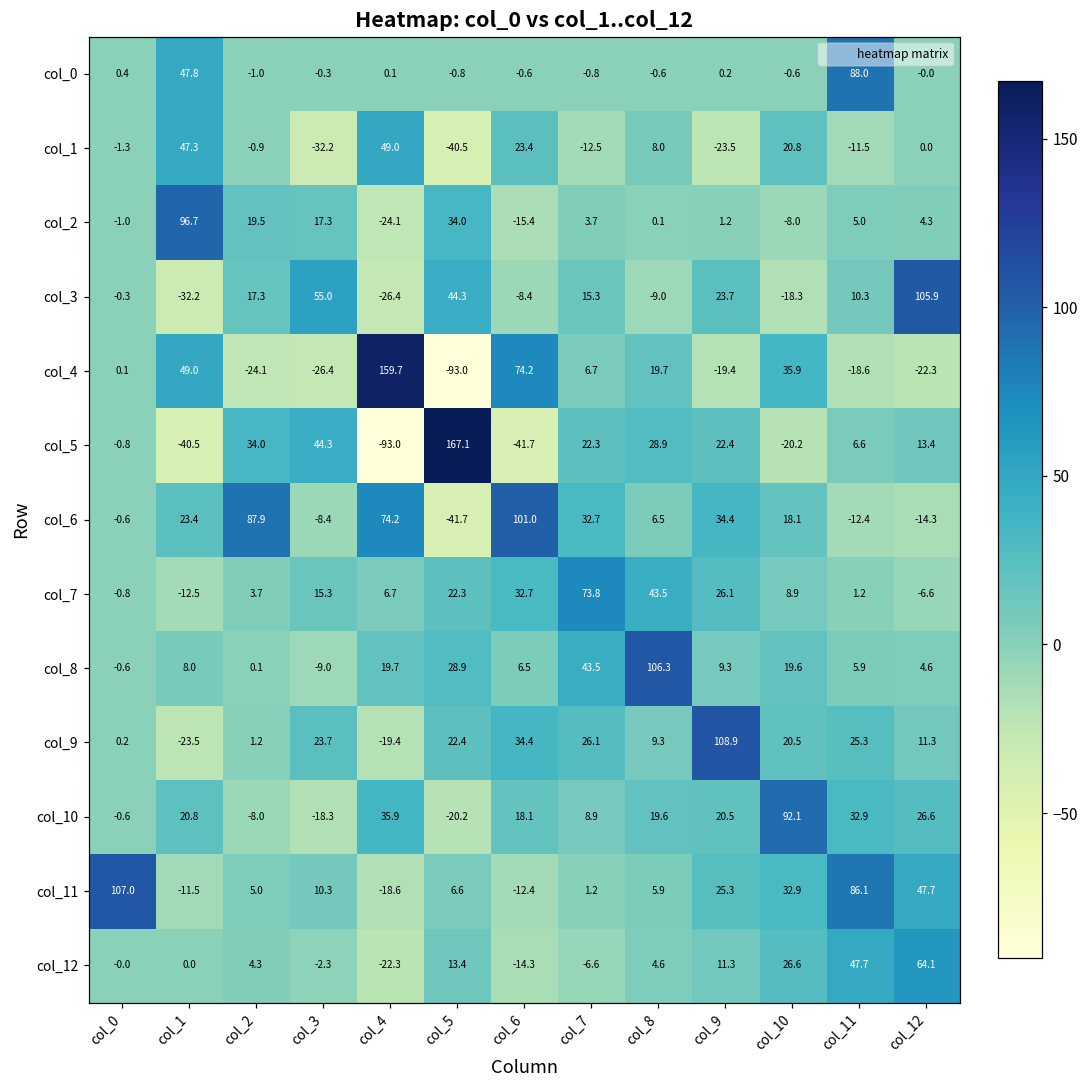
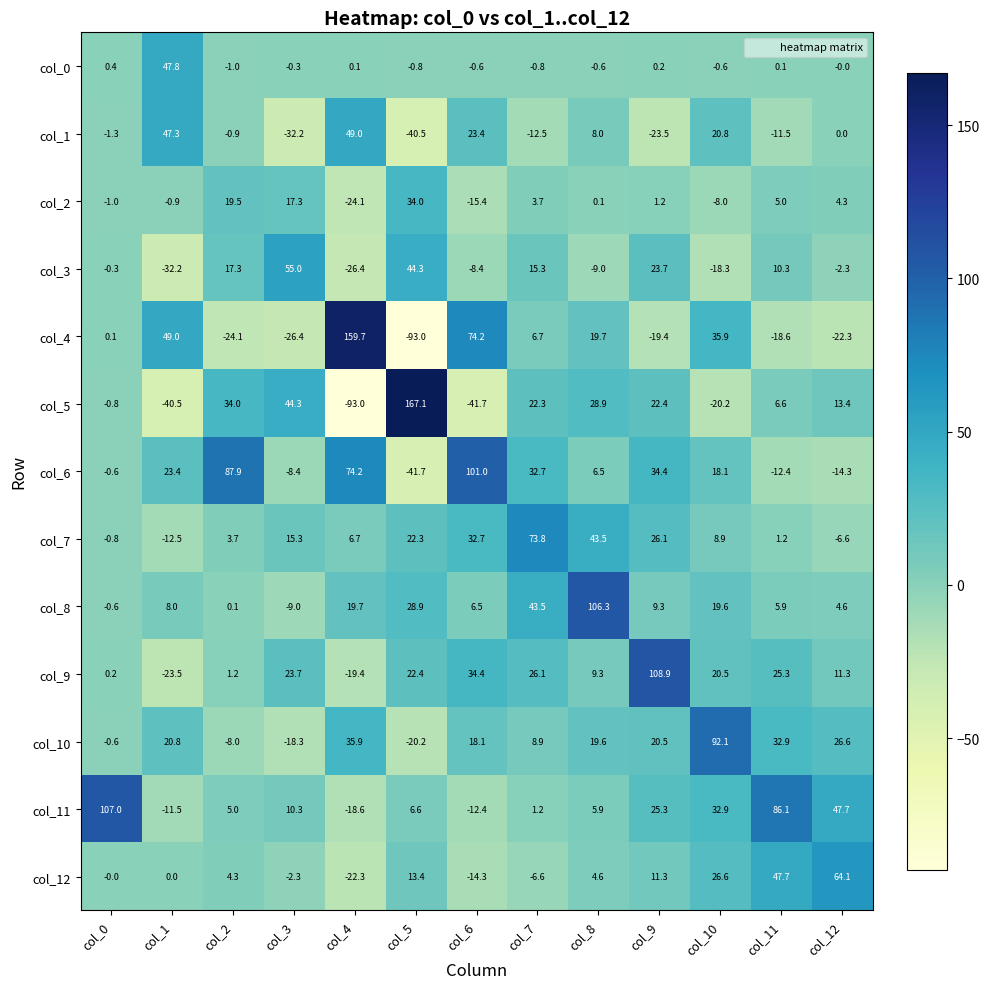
  {
    "col_0": {
      "col_0": 0.4,
      "col_1": 47.8,
      "col_2": -1.0,
      "col_3": -0.3,
      "col_4": 0.1,
      "col_5": -0.8,
      "col_6": -0.6,
      "col_7": -0.8,
      "col_8": -0.6,
      "col_9": 0.2,
      "col_10": -0.6,
-     "col_11": 88.0,
+     "col_11": 0.1,
      "col_12": -0.0
    },
    "col_1": {
      "col_0": -1.3,
      "col_1": 47.3,
      "col_2": -0.9,
      "col_3": -32.2,
      "col_4": 49.0,
      "col_5": -40.5,
      "col_6": 23.4,
      "col_7": -12.5,
      "col_8": 8.0,
      "col_9": -23.5,
      "col_10": 20.8,
      "col_11": -11.5,
      "col_12": 0.0
    },
    "col_2": {
      "col_0": -1.0,
-     "col_1": 96.7,
+     "col_1": -0.9,
      "col_2": 19.5,
      "col_3": 17.3,
      "col_4": -24.1,
      "col_5": 34.0,
      "col_6": -15.4,
      "col_7": 3.7,
      "col_8": 0.1,
      "col_9": 1.2,
      "col_10": -8.0,
      "col_11": 5.0,
      "col_12": 4.3
    },
    "col_3": {
      "col_0": -0.3,
      "col_1": -32.2,
      "col_2": 17.3,
      "col_3": 55.0,
      "col_4": -26.4,
      "col_5": 44.3,
      "col_6": -8.4,
      "col_7": 15.3,
      "col_8": -9.0,
      "col_9": 23.7,
      "col_10": -18.3,
      "col_11": 10.3,
-     "col_12": 105.9
+     "col_12": -2.3
    },
    "col_4": {
      "col_0": 0.1,
      "col_1": 49.0,
      "col_2": -24.1,
      "col_3": -26.4,
      "col_4": 159.7,
      "col_5": -93.0,
      "col_6": 74.2,
      "col_7": 6.7,
      "col_8": 19.7,
      "col_9": -19.4,
      "col_10": 35.9,
      "col_11": -18.6,
      "col_12": -22.3
    },
    "col_5": {
      "col_0": -0.8,
      "col_1": -40.5,
      "col_2": 34.0,
      "col_3": 44.3,
      "col_4": -93.0,
      "col_5": 167.1,
      "col_6": -41.7,
      "col_7": 22.3,
      "col_8": 28.9,
      "col_9": 22.4,
      "col_10": -20.2,
      "col_11": 6.6,
      "col_12": 13.4
    },
    "col_6": {
      "col_0": -0.6,
      "col_1": 23.4,
      "col_2": 87.9,
      "col_3": -8.4,
      "col_4": 74.2,
      "col_5": -41.7,
      "col_6": 101.0,
      "col_7": 32.7,
      "col_8": 6.5,
      "col_9": 34.4,
      "col_10": 18.1,
      "col_11": -12.4,
      "col_12": -14.3
    },
    "col_7": {
      "col_0": -0.8,
      "col_1": -12.5,
      "col_2": 3.7,
      "col_3": 15.3,
      "col_4": 6.7,
      "col_5": 22.3,
      "col_6": 32.7,
      "col_7": 73.8,
      "col_8": 43.5,
      "col_9": 26.1,
      "col_10": 8.9,
      "col_11": 1.2,
      "col_12": -6.6
    },
    "col_8": {
      "col_0": -0.6,
      "col_1": 8.0,
      "col_2": 0.1,
      "col_3": -9.0,
      "col_4": 19.7,
      "col_5": 28.9,
      "col_6": 6.5,
      "col_7": 43.5,
      "col_8": 106.3,
      "col_9": 9.3,
      "col_10": 19.6,
      "col_11": 5.9,
      "col_12": 4.6
    },
    "col_9": {
      "col_0": 0.2,
      "col_1": -23.5,
      "col_2": 1.2,
      "col_3": 23.7,
      "col_4": -19.4,
      "col_5": 22.4,
      "col_6": 34.4,
      "col_7": 26.1,
      "col_8": 9.3,
      "col_9": 108.9,
      "col_10": 20.5,
      "col_11": 25.3,
      "col_12": 11.3
    },
    "col_10": {
      "col_0": -0.6,
      "col_1": 20.8,
      "col_2": -8.0,
      "col_3": -18.3,
      "col_4": 35.9,
      "col_5": -20.2,
      "col_6": 18.1,
      "col_7": 8.9,
      "col_8": 19.6,
      "col_9": 20.5,
      "col_10": 92.1,
      "col_11": 32.9,
      "col_12": 26.6
    },
    "col_11": {
      "col_0": 107.0,
      "col_1": -11.5,
      "col_2": 5.0,
      "col_3": 10.3,
      "col_4": -18.6,
      "col_5": 6.6,
      "col_6": -12.4,
      "col_7": 1.2,
      "col_8": 5.9,
      "col_9": 25.3,
      "col_10": 32.9,
      "col_11": 86.1,
      "col_12": 47.7
    },
    "col_12": {
      "col_0": -0.0,
      "col_1": 0.0,
      "col_2": 4.3,
      "col_3": -2.3,
      "col_4": -22.3,
      "col_5": 13.4,
      "col_6": -14.3,
      "col_7": -6.6,
      "col_8": 4.6,
      "col_9": 11.3,
      "col_10": 26.6,
      "col_11": 47.7,
      "col_12": 64.1
    }
  }
